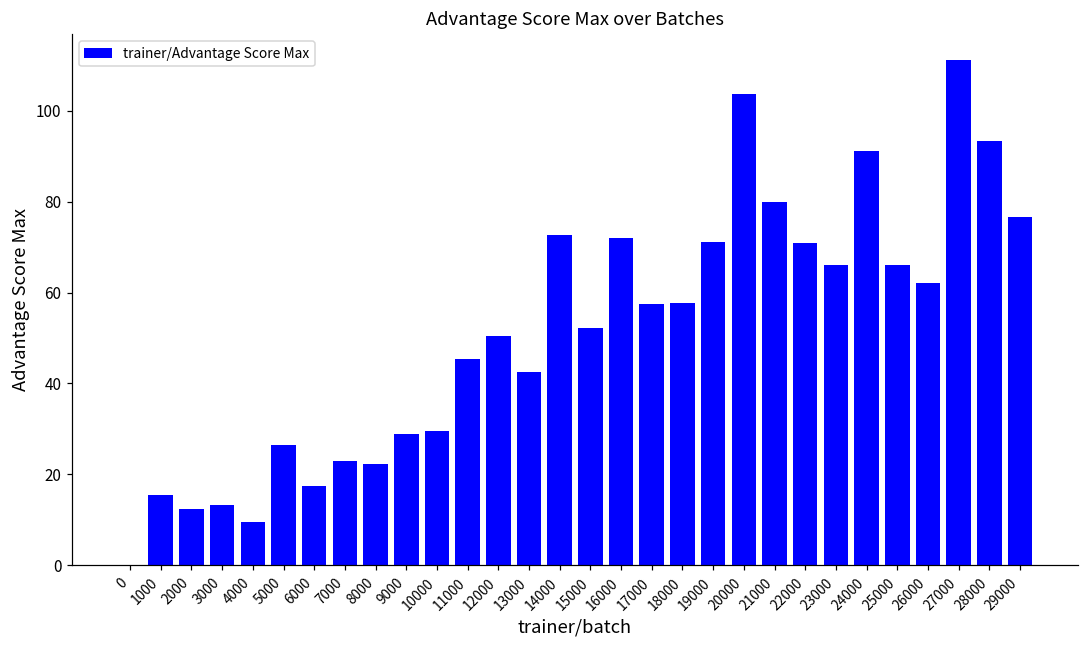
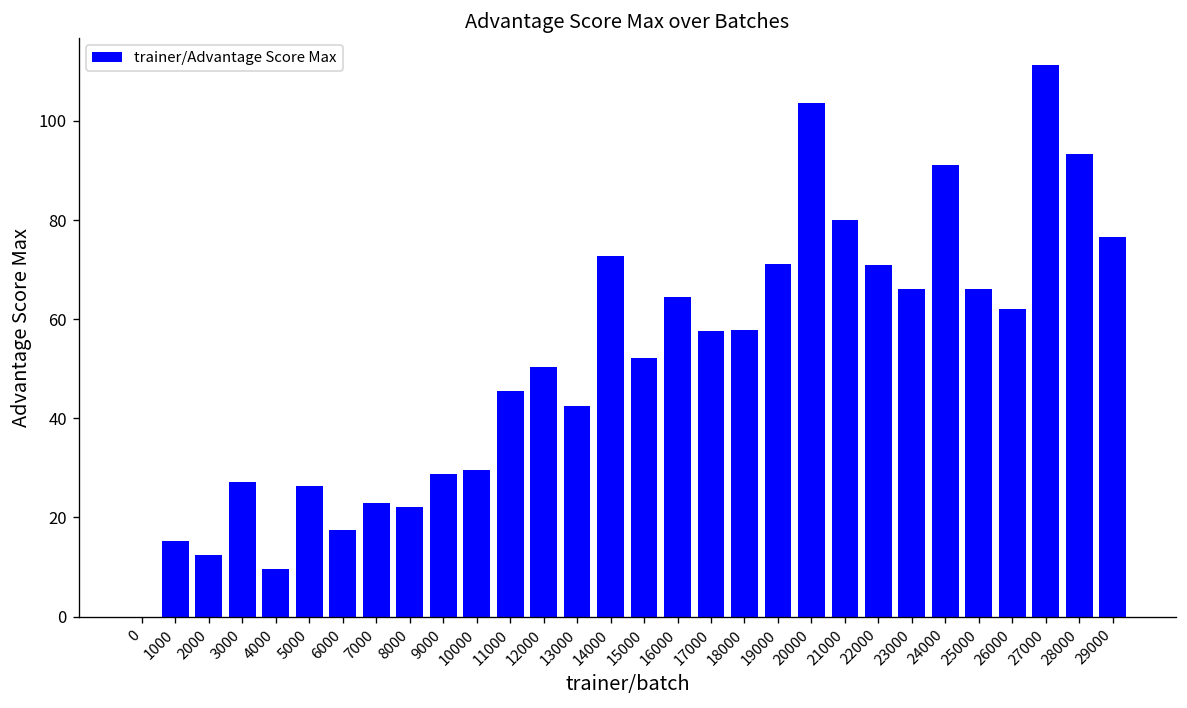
  {
    "1000": 15,
    "2000": 12,
-   "3000": 13,
+   "3000": 27,
    "4000": 10,
    "5000": 26,
    "6000": 18,
    "7000": 23,
    "8000": 22,
    "9000": 29,
    "10000": 29,
    "11000": 45,
    "12000": 50,
    "13000": 43,
    "14000": 73,
    "15000": 52,
-   "16000": 72,
+   "16000": 65,
    "17000": 58,
    "18000": 58,
    "19000": 71,
    "20000": 104,
    "21000": 80,
    "22000": 71,
    "23000": 66,
    "24000": 91,
    "25000": 66,
    "26000": 62,
    "27000": 111,
    "28000": 93,
    "29000": 77
  }
